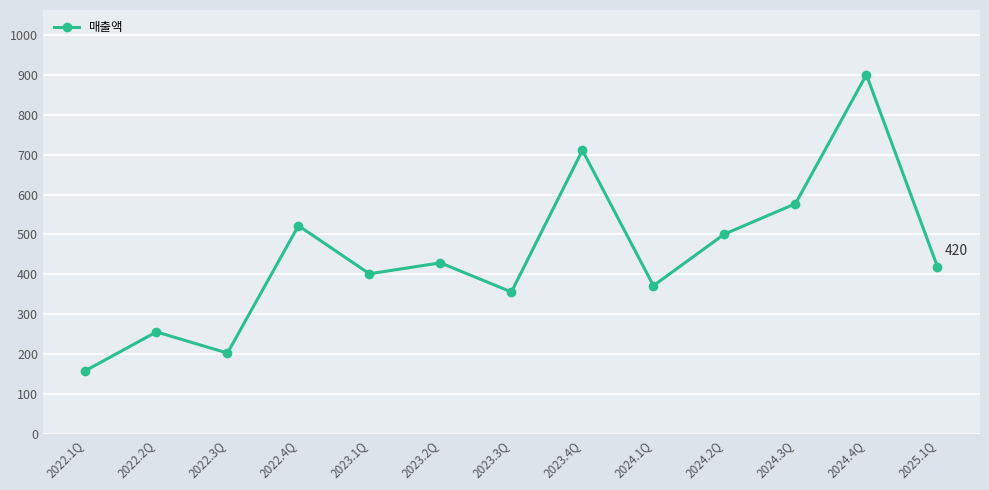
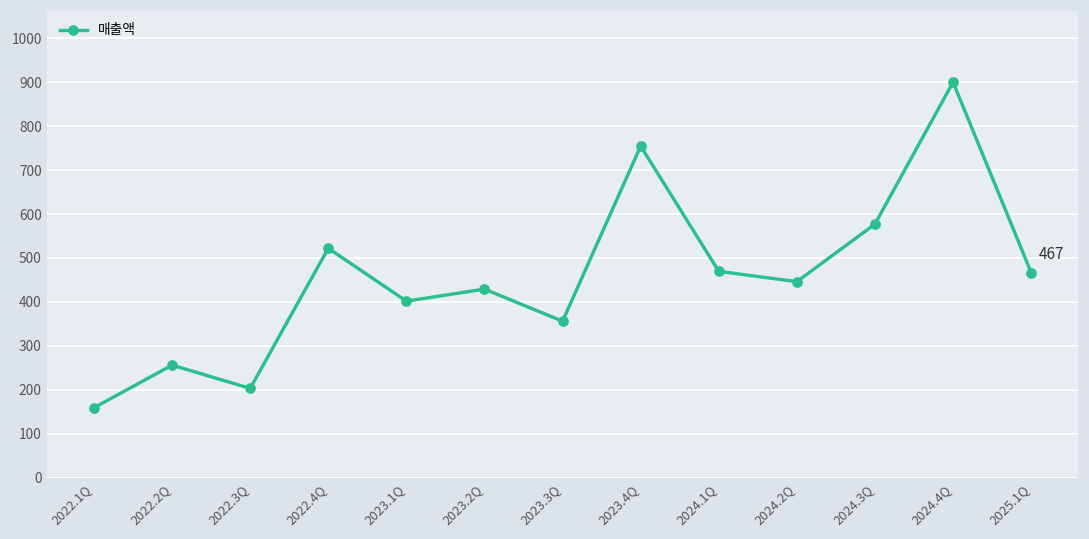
  {
-   "2023.4Q": 710,
-   "2024.1Q": 370,
-   "2024.2Q": 500,
-   "2025.1Q": 420
+   "2023.4Q": 750,
+   "2024.1Q": 470,
+   "2024.2Q": 450,
+   "2025.1Q": 467
  }
